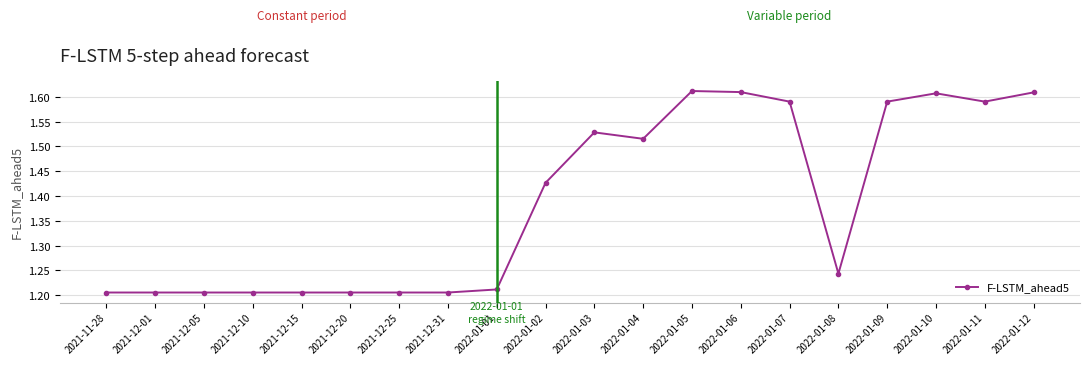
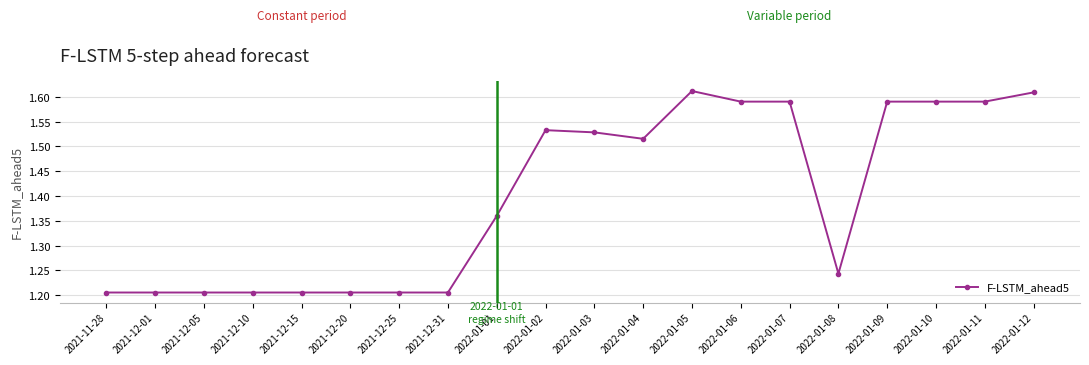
  {
    "2021-11-28": 1.21,
    "2021-12-01": 1.21,
    "2021-12-05": 1.21,
    "2021-12-10": 1.21,
    "2021-12-15": 1.21,
    "2021-12-20": 1.21,
    "2021-12-25": 1.21,
-   "2022-01-01": 1.21,
-   "2022-01-02": 1.43,
+   "2022-01-01": 1.36,
+   "2022-01-02": 1.53,
    "2022-01-03": 1.53,
    "2022-01-04": 1.52,
    "2022-01-05": 1.61,
-   "2022-01-06": 1.61,
+   "2022-01-06": 1.59,
    "2022-01-07": 1.59,
    "2022-01-08": 1.24,
    "2022-01-09": 1.59,
-   "2022-01-10": 1.61,
+   "2022-01-10": 1.59,
    "2022-01-11": 1.59,
    "2022-01-12": 1.61
  }
